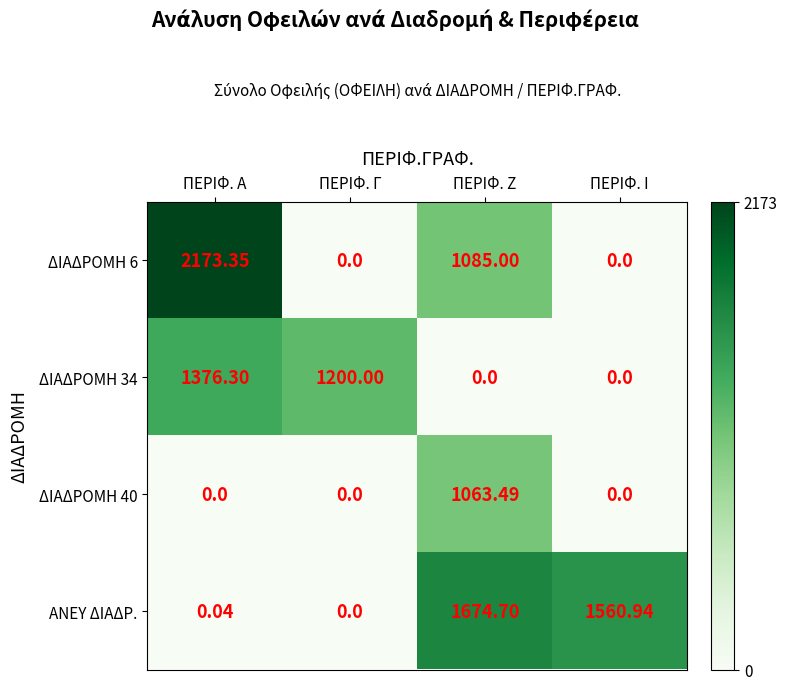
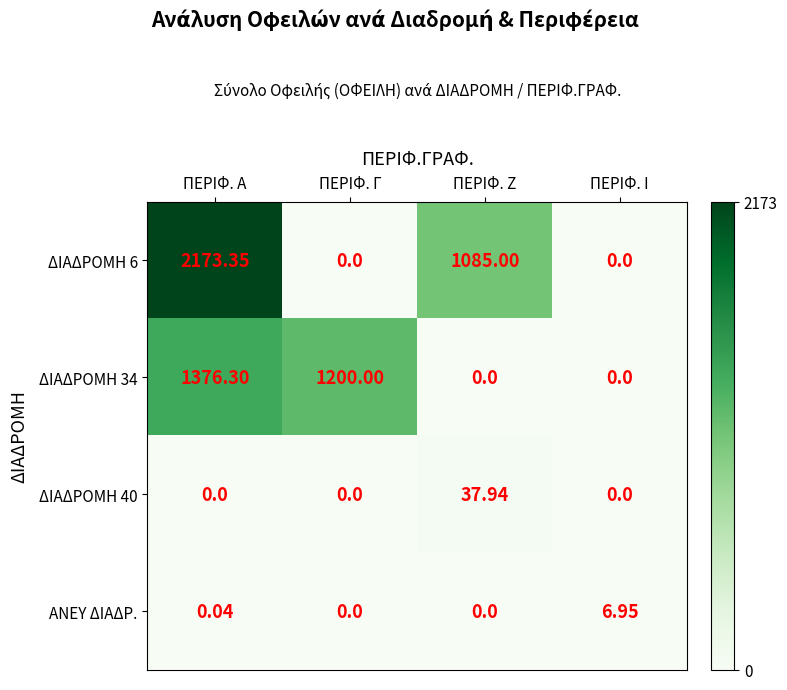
  {
    "ΔΙΑΔΡΟΜΗ 6": {
      "ΠΕΡΙΦ. Α": 2173.35,
      "ΠΕΡΙΦ. Γ": 0.0,
      "ΠΕΡΙΦ. Ζ": 1085.00,
      "ΠΕΡΙΦ. Ι": 0.0
    },
    "ΔΙΑΔΡΟΜΗ 34": {
      "ΠΕΡΙΦ. Α": 1376.30,
      "ΠΕΡΙΦ. Γ": 1200.00,
      "ΠΕΡΙΦ. Ζ": 0.0,
      "ΠΕΡΙΦ. Ι": 0.0
    },
    "ΔΙΑΔΡΟΜΗ 40": {
      "ΠΕΡΙΦ. Α": 0.0,
      "ΠΕΡΙΦ. Γ": 0.0,
-     "ΠΕΡΙΦ. Ζ": 1063.49,
+     "ΠΕΡΙΦ. Ζ": 37.94,
      "ΠΕΡΙΦ. Ι": 0.0
    },
    "ΑΝΕΥ ΔΙΑΔΡ.": {
      "ΠΕΡΙΦ. Α": 0.04,
      "ΠΕΡΙΦ. Γ": 0.0,
-     "ΠΕΡΙΦ. Ζ": 1674.70,
-     "ΠΕΡΙΦ. Ι": 1560.94
+     "ΠΕΡΙΦ. Ζ": 0.0,
+     "ΠΕΡΙΦ. Ι": 6.95
    }
  }
